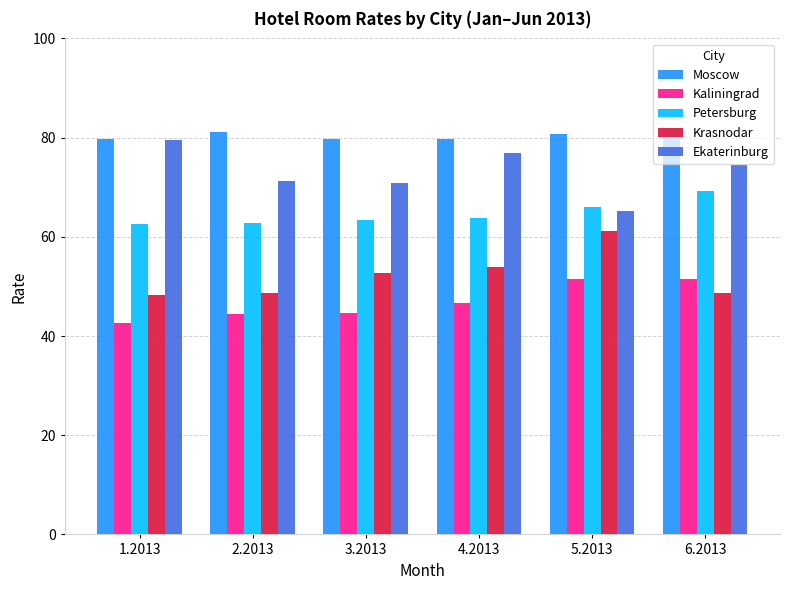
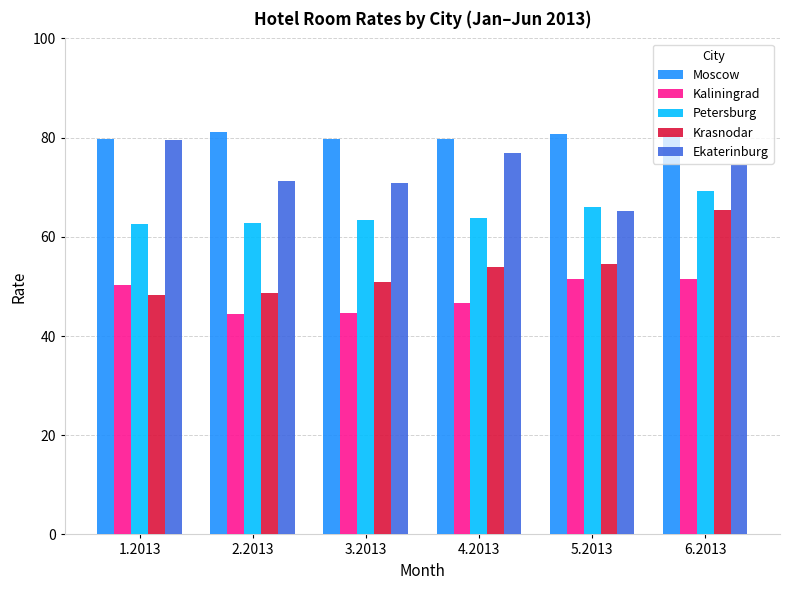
  {
    "Kaliningrad": {
-     "1.2013": 43,
+     "1.2013": 50,
      "2.2013": 44,
      "3.2013": 45,
      "4.2013": 47,
      "5.2013": 52,
      "6.2013": 52
    },
    "Krasnodar": {
      "1.2013": 48,
      "2.2013": 49,
-     "3.2013": 53,
+     "3.2013": 51,
      "4.2013": 54,
-     "5.2013": 61,
-     "6.2013": 49
+     "5.2013": 55,
+     "6.2013": 65
    },
    "Ekaterinburg": {
      "1.2013": 80,
      "2.2013": 71,
      "3.2013": 71,
      "4.2013": 77,
      "5.2013": 65,
      "6.2013": 74
    }
  }
